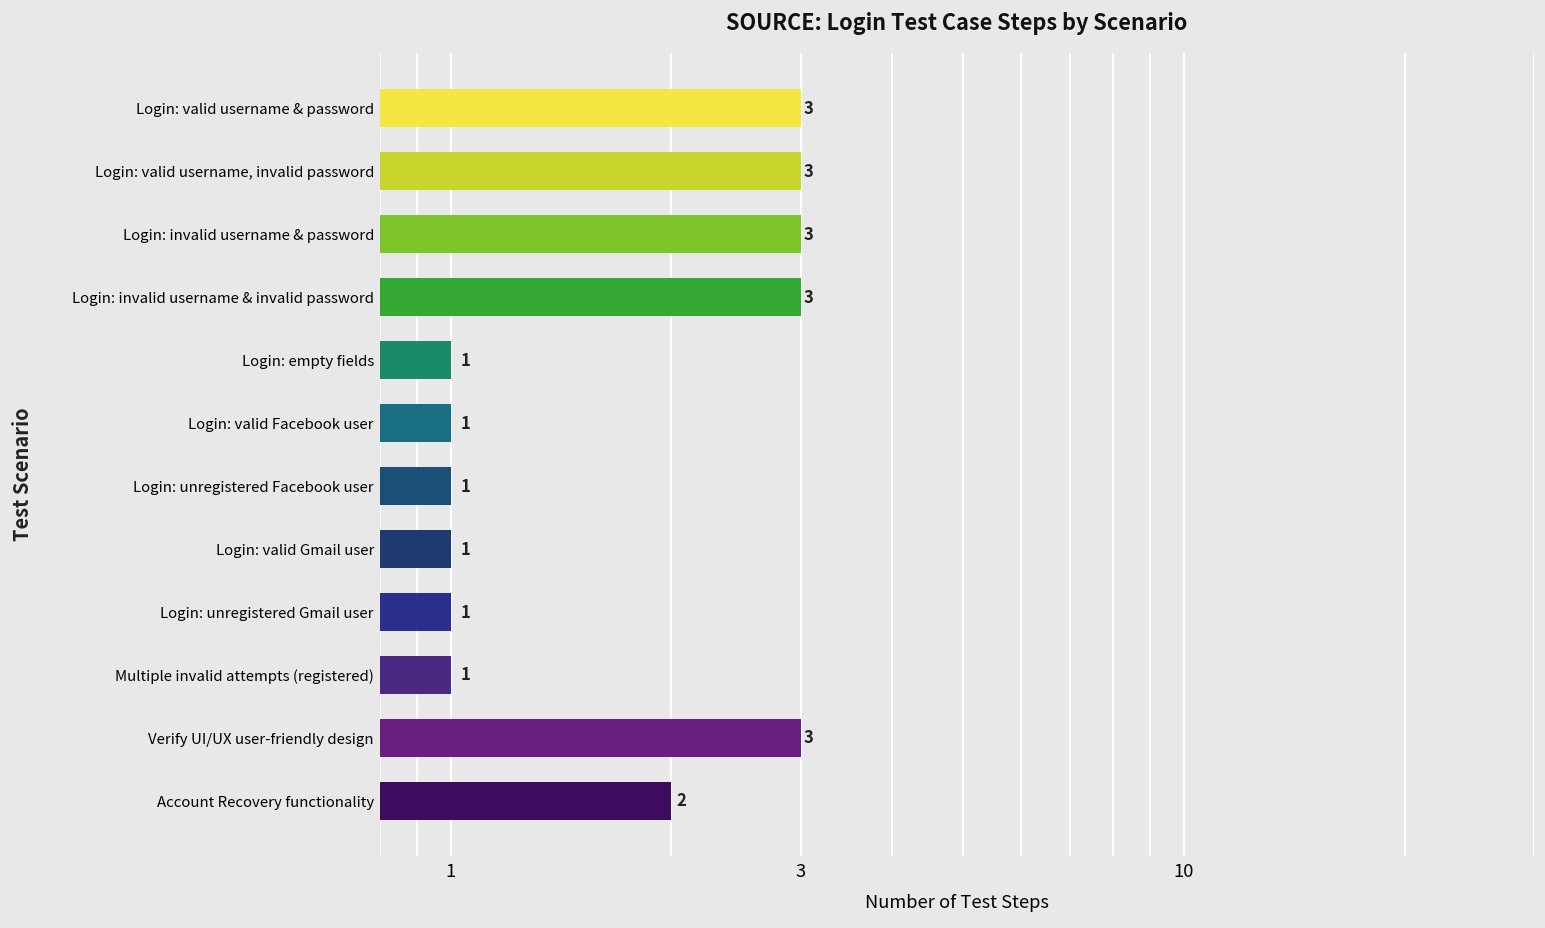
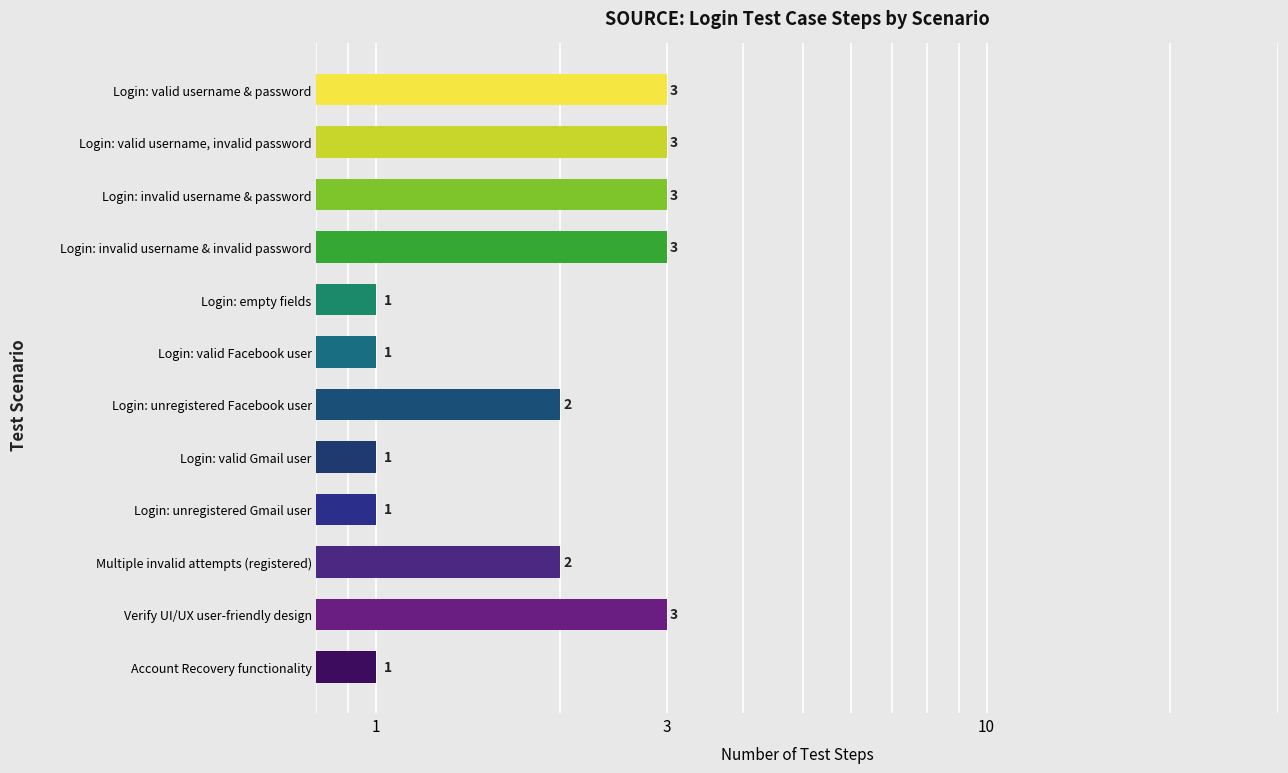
  {
    "Login: valid username & password": 3,
    "Login: valid username, invalid password": 3,
    "Login: invalid username & password": 3,
    "Login: invalid username & invalid password": 3,
    "Login: empty fields": 1,
    "Login: valid Facebook user": 1,
-   "Login: unregistered Facebook user": 1,
+   "Login: unregistered Facebook user": 2,
    "Login: valid Gmail user": 1,
    "Login: unregistered Gmail user": 1,
-   "Multiple invalid attempts (registered)": 1,
+   "Multiple invalid attempts (registered)": 2,
    "Verify UI/UX user-friendly design": 3,
-   "Account Recovery functionality": 2
+   "Account Recovery functionality": 1
  }
